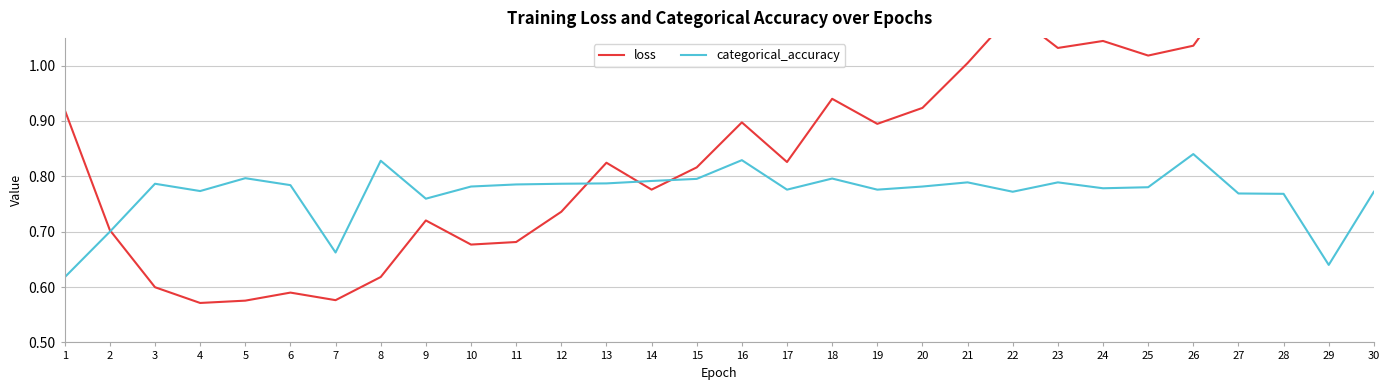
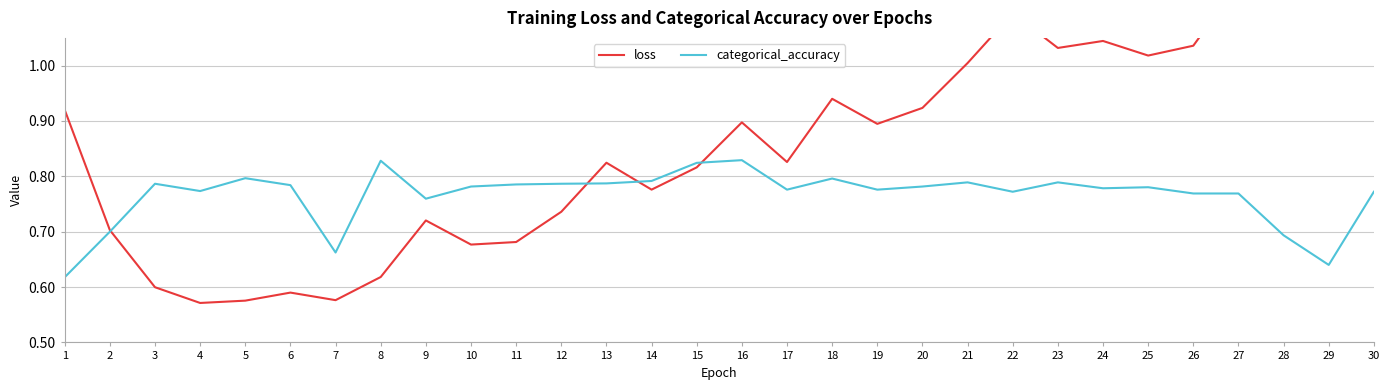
  {
    "loss": {
      "1": 0.92,
      "3": 0.60,
      "4": 0.57,
      "5": 0.58,
      "6": 0.59,
      "7": 0.58,
      "8": 0.62,
      "9": 0.72,
      "10": 0.68,
      "11": 0.68,
      "12": 0.74,
      "13": 0.82,
      "14": 0.78,
      "15": 0.82,
      "16": 0.90,
      "17": 0.83,
      "18": 0.94,
      "19": 0.89,
      "20": 0.92,
      "21": 1.00,
      "23": 1.03,
      "24": 1.04,
      "25": 1.02,
      "26": 1.04
    },
    "categorical_accuracy": {
      "1": 0.62,
      "3": 0.79,
      "4": 0.77,
      "5": 0.80,
      "6": 0.78,
      "7": 0.66,
      "8": 0.83,
      "9": 0.76,
      "10": 0.78,
      "11": 0.79,
      "12": 0.79,
      "13": 0.79,
      "14": 0.79,
-     "15": 0.80,
+     "15": 0.82,
      "16": 0.83,
      "17": 0.78,
      "18": 0.80,
      "19": 0.78,
      "20": 0.78,
      "21": 0.79,
      "22": 0.77,
      "23": 0.79,
      "24": 0.78,
      "25": 0.78,
-     "26": 0.84,
+     "26": 0.77,
      "27": 0.77,
-     "28": 0.77,
+     "28": 0.69,
      "29": 0.64,
      "30": 0.77
    }
  }
